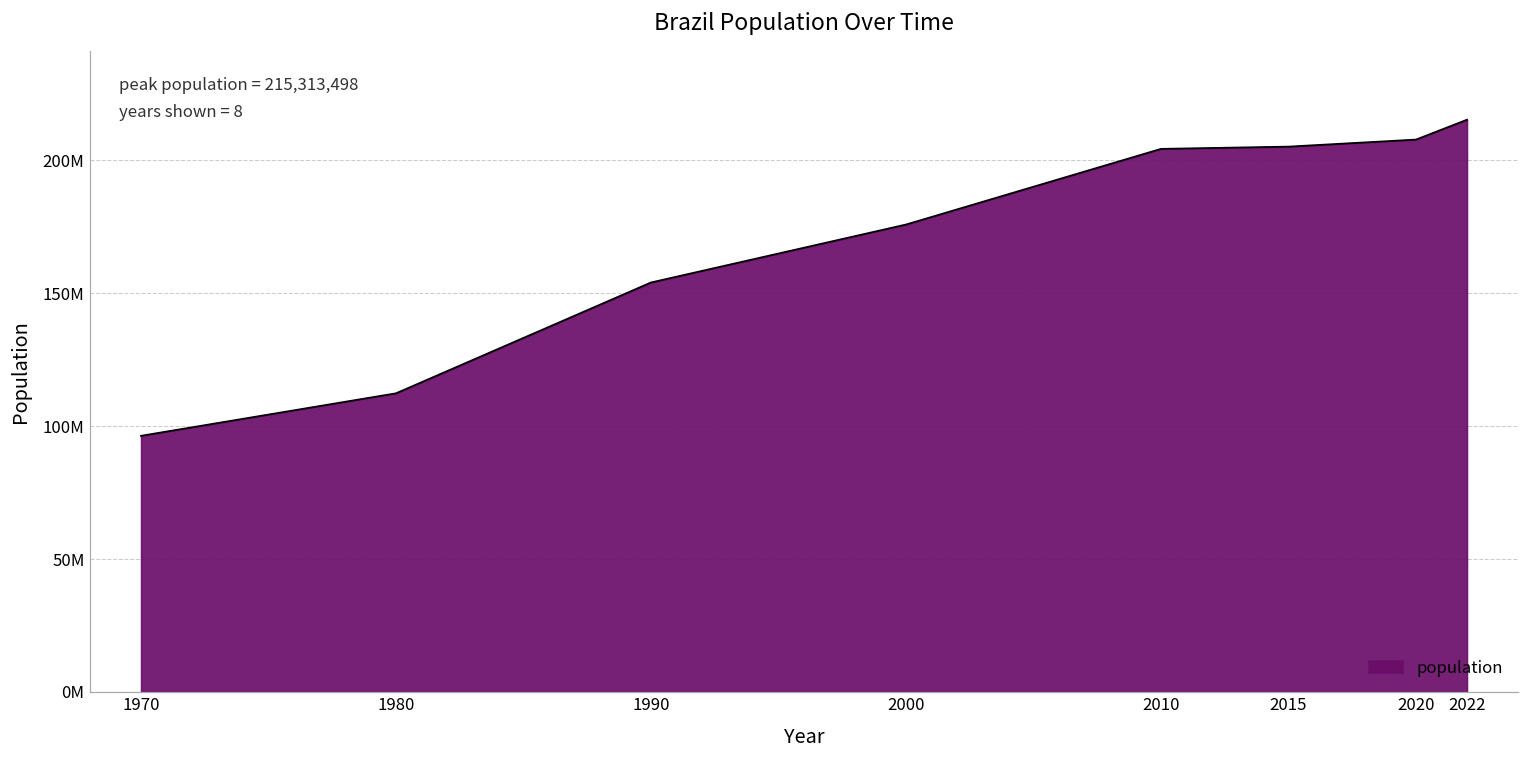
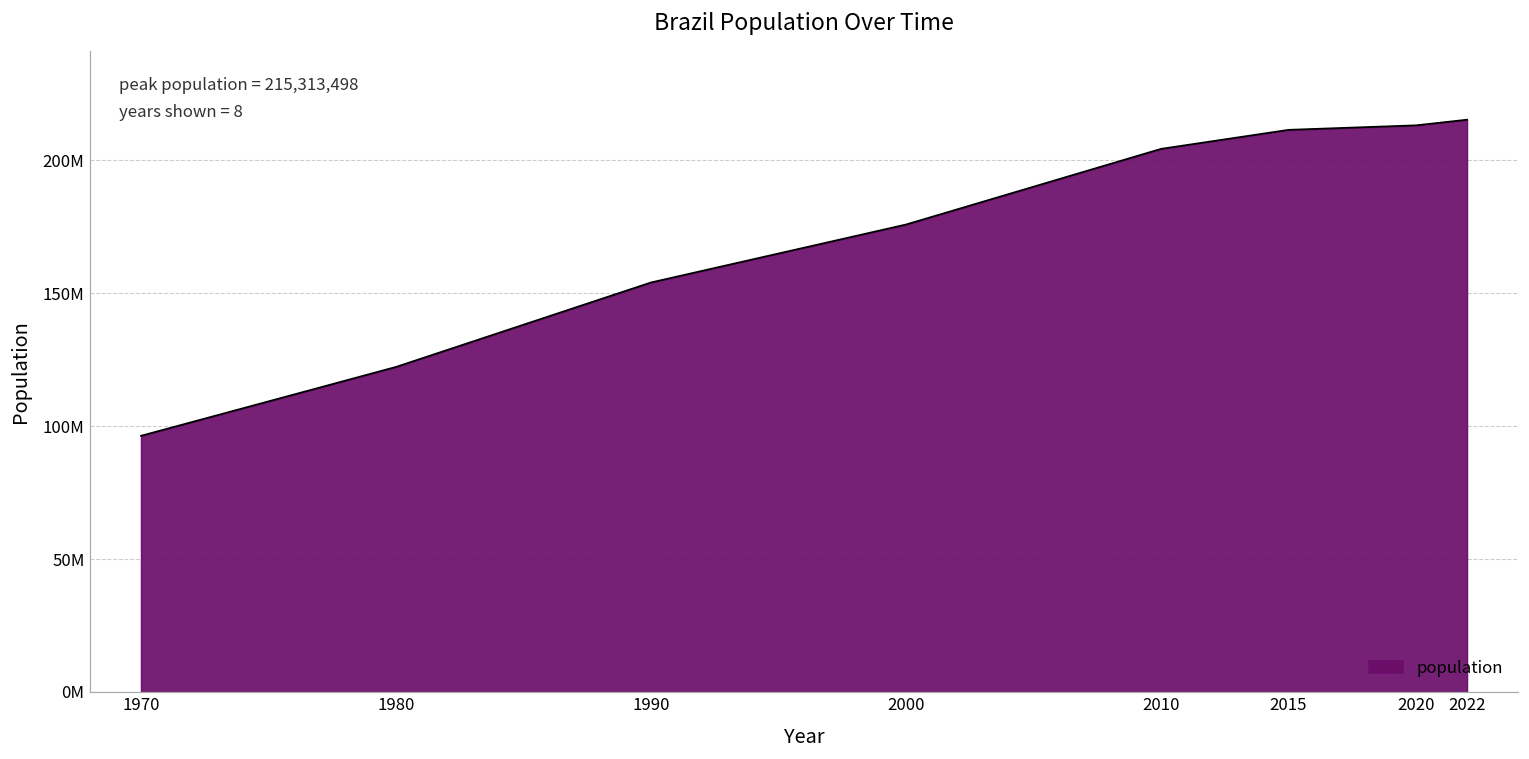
  {
    "1970": 96000000,
-   "1980": 112000000,
+   "1980": 122000000,
    "1990": 154000000,
    "2000": 176000000,
    "2010": 204000000,
-   "2015": 205000000,
-   "2020": 208000000,
+   "2015": 211000000,
+   "2020": 213000000,
    "2022": 215000000
  }
